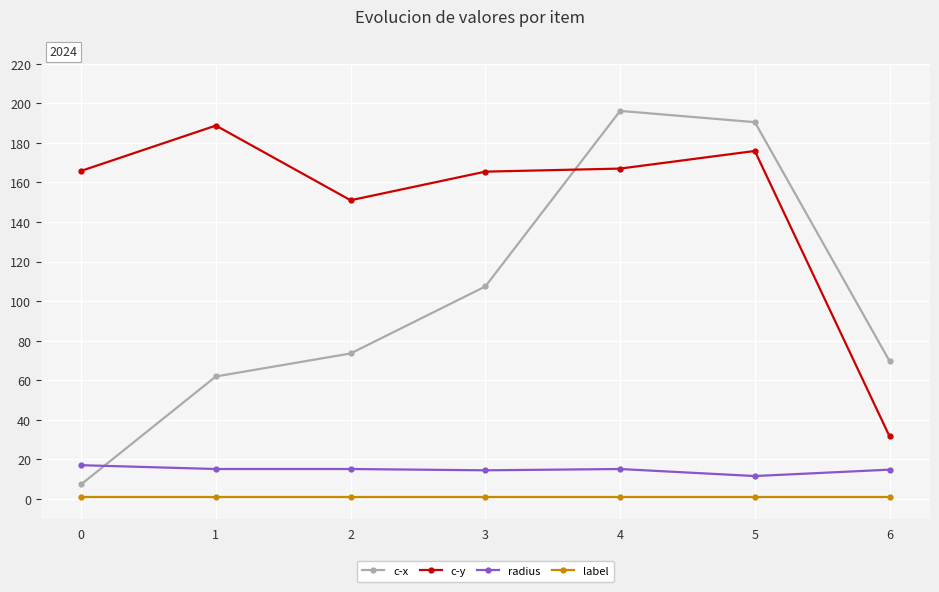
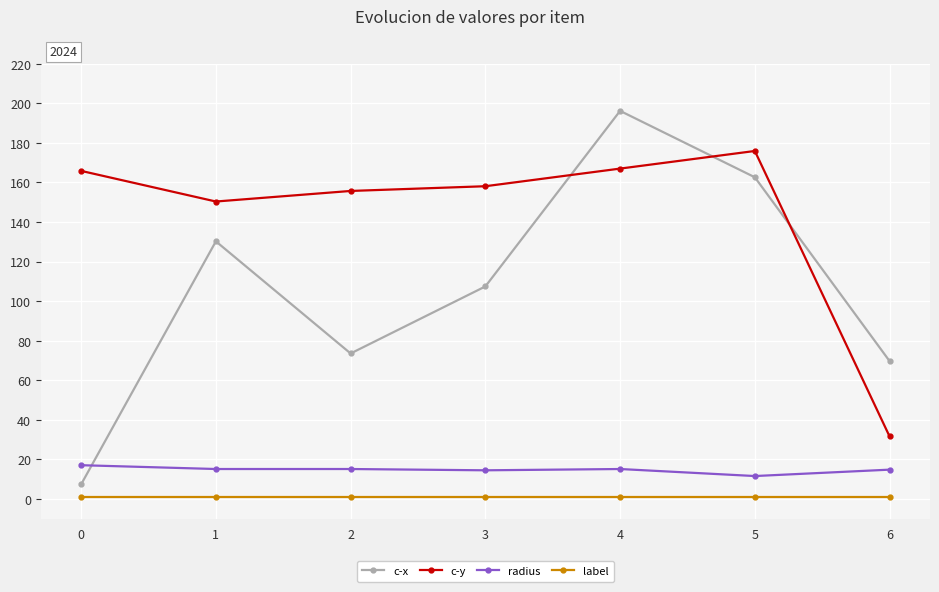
  {
    "c-x": {
      "0": 7,
-     "1": 62,
+     "1": 130,
      "2": 74,
      "3": 107,
      "4": 196,
-     "5": 190,
+     "5": 163,
      "6": 70
    },
    "c-y": {
      "0": 166,
-     "1": 189,
-     "2": 151,
-     "3": 165,
+     "1": 150,
+     "2": 156,
+     "3": 158,
      "4": 167,
      "5": 176,
      "6": 32
    },
    "radius": {
      "0": 17,
      "1": 15,
      "2": 15,
      "3": 15,
      "4": 15,
      "5": 12,
      "6": 15
    },
    "label": {
      "0": 1,
      "1": 1,
      "2": 1,
      "3": 1,
      "4": 1,
      "5": 1,
      "6": 1
    }
  }
